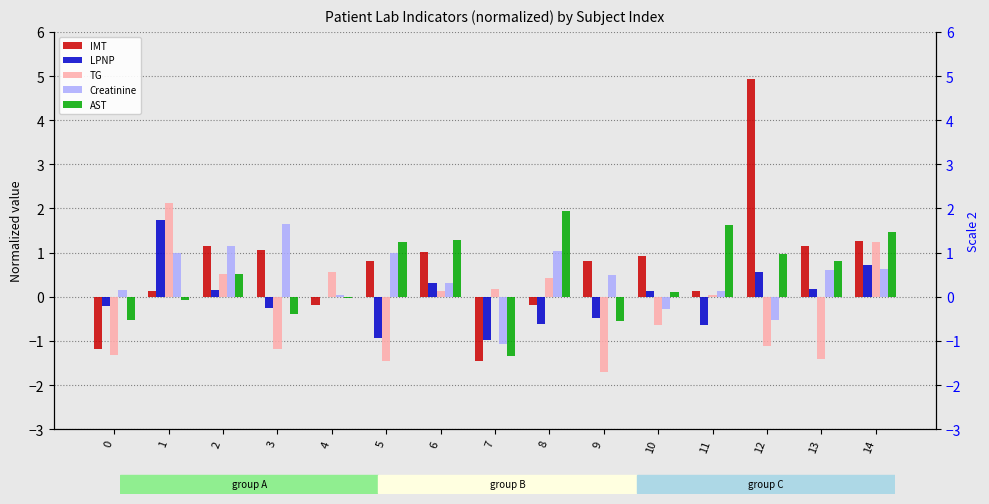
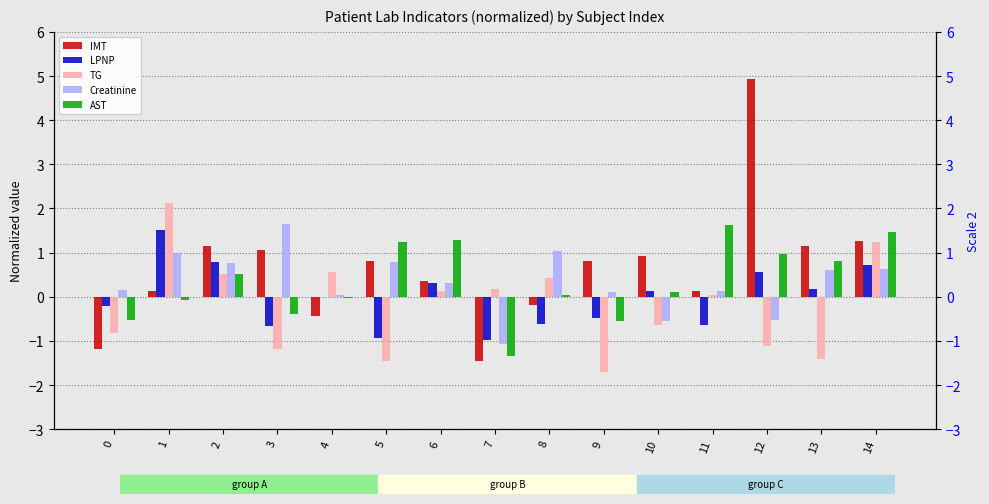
  {
    "IMT": {
      "0": -1.2,
      "1": 0.1,
      "2": 1.1,
      "3": 1.1,
-     "4": -0.2,
+     "4": -0.4,
      "5": 0.8,
-     "6": 1.0,
+     "6": 0.4,
      "7": -1.4,
      "8": -0.2,
      "9": 0.8,
      "10": 0.9,
      "11": 0.1,
      "12": 4.9,
      "13": 1.1,
      "14": 1.3
    },
    "LPNP": {
      "0": -0.2,
-     "1": 1.7,
-     "2": 0.2,
-     "3": -0.2,
+     "1": 1.5,
+     "2": 0.8,
+     "3": -0.7,
      "5": -0.9,
      "6": 0.3,
      "7": -1.0,
      "8": -0.6,
      "9": -0.5,
      "10": 0.1,
      "11": -0.6,
      "12": 0.6,
      "13": 0.2,
      "14": 0.7
    },
    "TG": {
-     "0": -1.3,
+     "0": -0.8,
      "1": 2.1,
      "2": 0.5,
      "3": -1.2,
      "4": 0.6,
      "5": -1.4,
      "6": 0.1,
      "7": 0.2,
      "8": 0.4,
      "9": -1.7,
      "10": -0.6,
      "12": -1.1,
      "13": -1.4,
      "14": 1.2
    },
    "Creatinine": {
      "0": 0.1,
      "1": 1.0,
-     "2": 1.2,
+     "2": 0.8,
      "3": 1.6,
-     "5": 1.0,
+     "5": 0.8,
      "6": 0.3,
      "7": -1.1,
      "8": 1.0,
-     "9": 0.5,
-     "10": -0.3,
+     "9": 0.1,
+     "10": -0.6,
      "11": 0.1,
      "12": -0.5,
      "13": 0.6,
      "14": 0.6
    },
    "AST": {
      "0": -0.5,
      "1": -0.1,
      "2": 0.5,
      "3": -0.4,
      "5": 1.2,
      "6": 1.3,
      "7": -1.3,
-     "8": 1.9,
+     "8": 0.0,
      "9": -0.6,
      "10": 0.1,
      "11": 1.6,
      "12": 1.0,
      "13": 0.8,
      "14": 1.5
    }
  }
